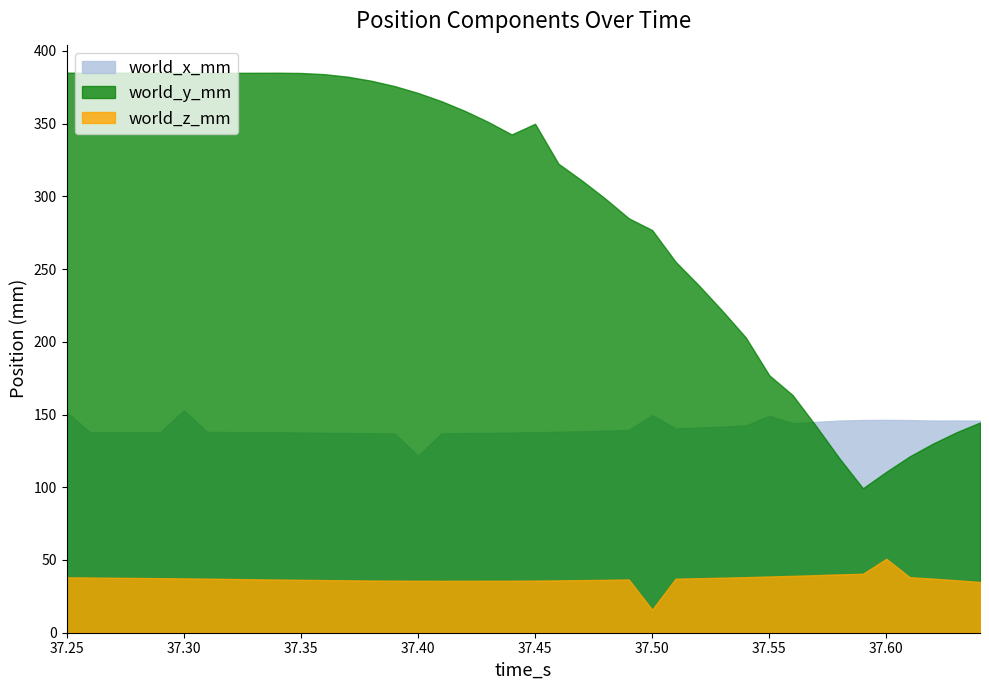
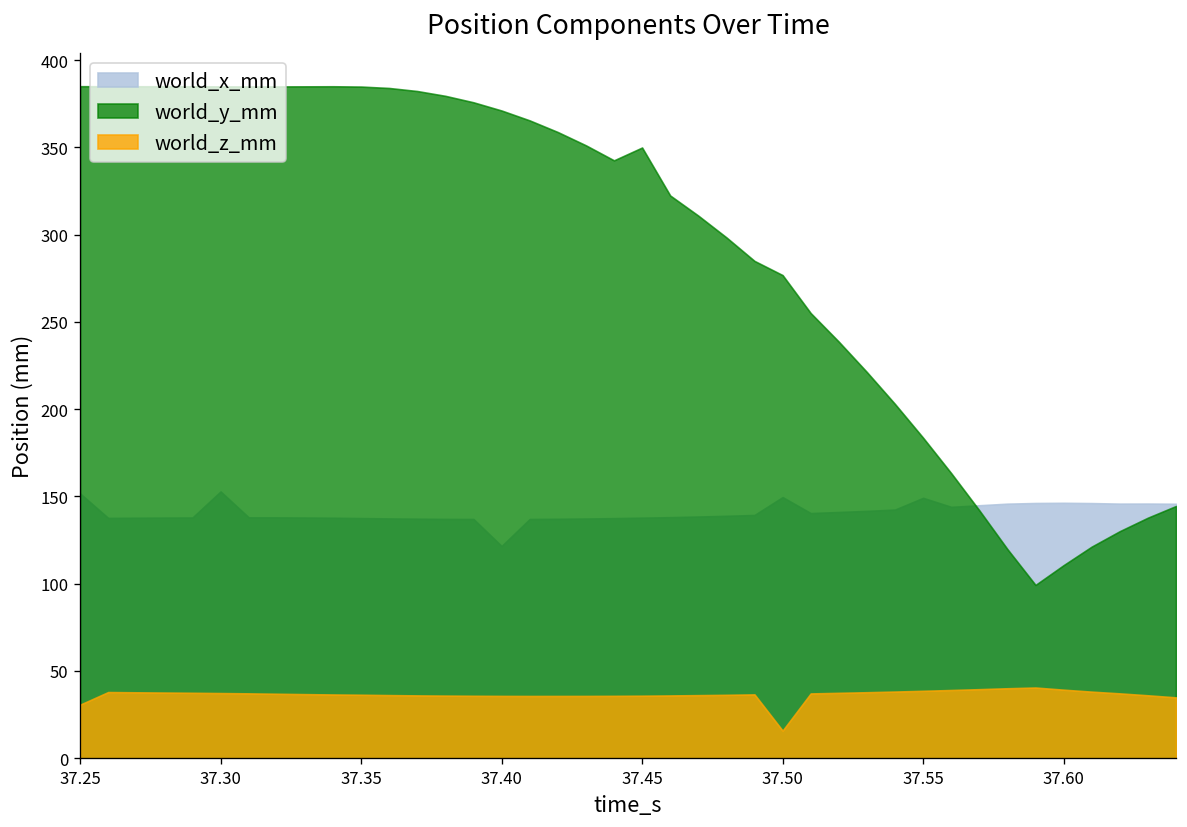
  {
    "world_x_mm": {
      "37.25": 152,
      "37.30": 153,
      "37.35": 138,
      "37.40": 122,
      "37.45": 138,
      "37.50": 150,
      "37.55": 149,
      "37.60": 146
    },
    "world_y_mm": {
      "37.25": 385,
      "37.35": 385,
      "37.40": 371,
      "37.45": 350,
      "37.50": 277,
-     "37.55": 177,
+     "37.55": 184,
      "37.60": 111
    },
    "world_z_mm": {
-     "37.25": 38,
+     "37.25": 31,
      "37.30": 37,
      "37.35": 36,
      "37.40": 36,
      "37.45": 36,
      "37.50": 16,
      "37.55": 39,
-     "37.60": 51
+     "37.60": 39
    }
  }
